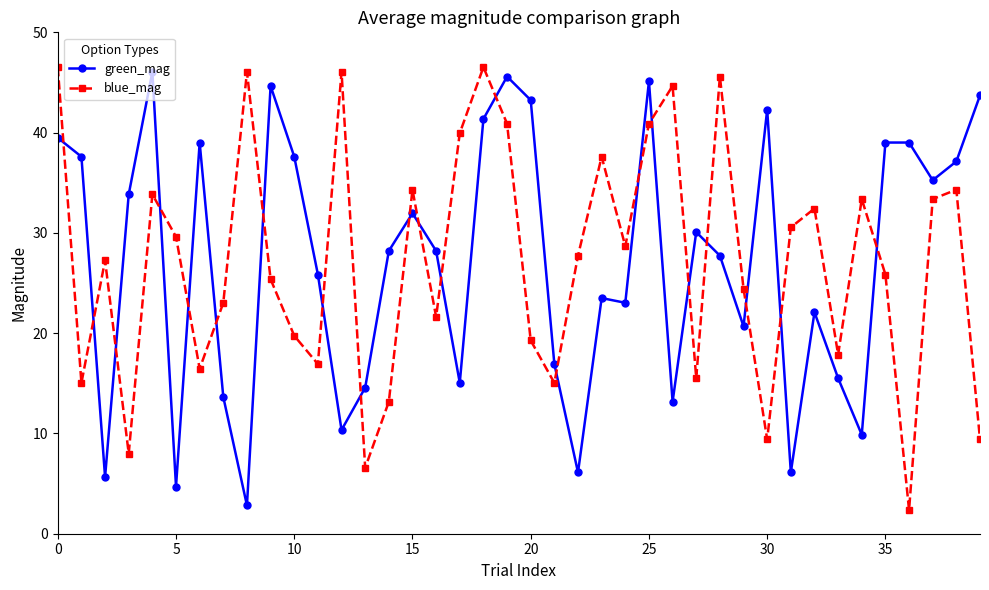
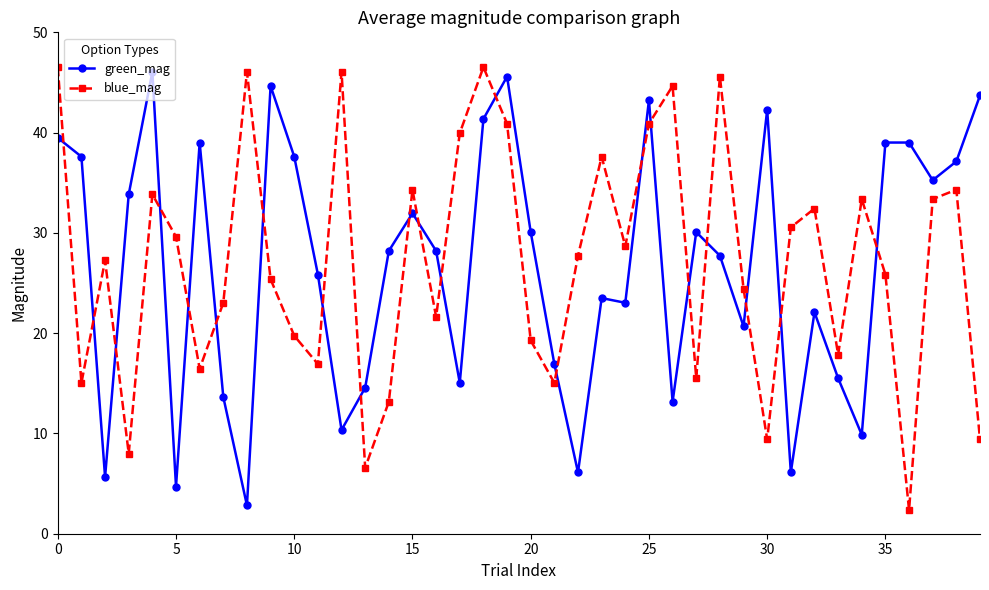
  {
    "green_mag": {
      "0": 39.5,
      "5": 4.7,
      "10": 37.6,
      "15": 32.0,
-     "20": 43.2,
-     "25": 45.1,
+     "20": 30.1,
+     "25": 43.2,
      "30": 42.3,
      "35": 39.0
    },
    "blue_mag": {
      "0": 46.5,
      "5": 29.6,
      "10": 19.7,
      "15": 34.3,
      "20": 19.3,
      "25": 40.9,
      "30": 9.4,
      "35": 25.9
    }
  }
